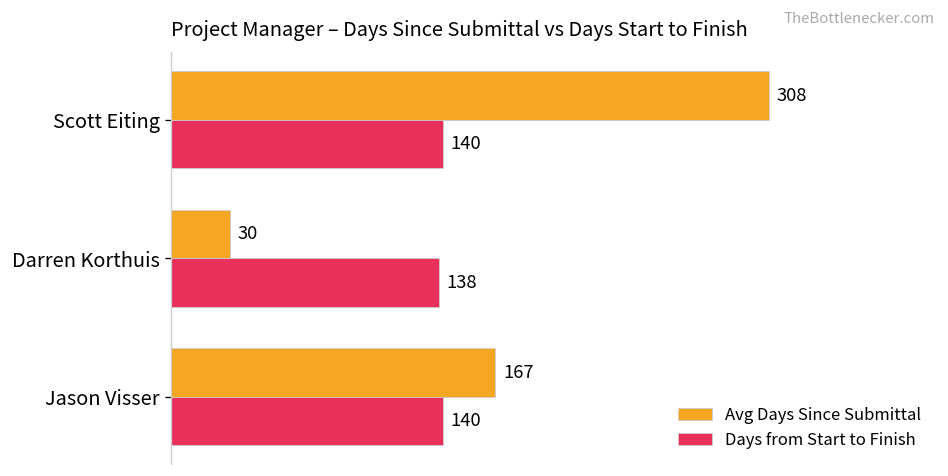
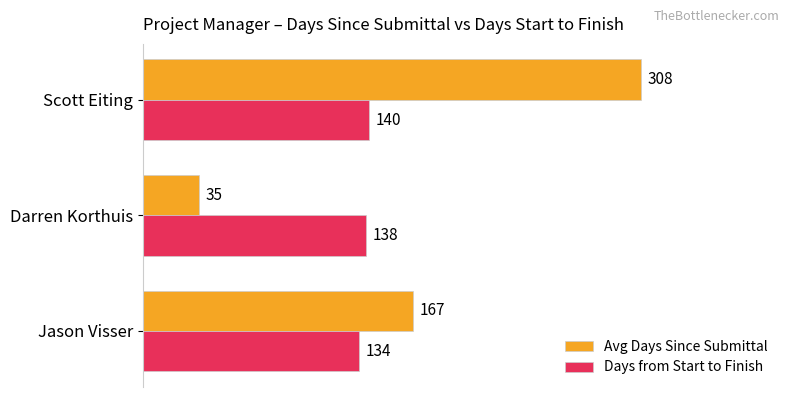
  {
    "Avg Days Since Submittal": {
      "Scott Eiting": 308,
-     "Darren Korthuis": 30,
+     "Darren Korthuis": 35,
      "Jason Visser": 167
    },
    "Days from Start to Finish": {
      "Scott Eiting": 140,
      "Darren Korthuis": 138,
-     "Jason Visser": 140
+     "Jason Visser": 134
    }
  }
